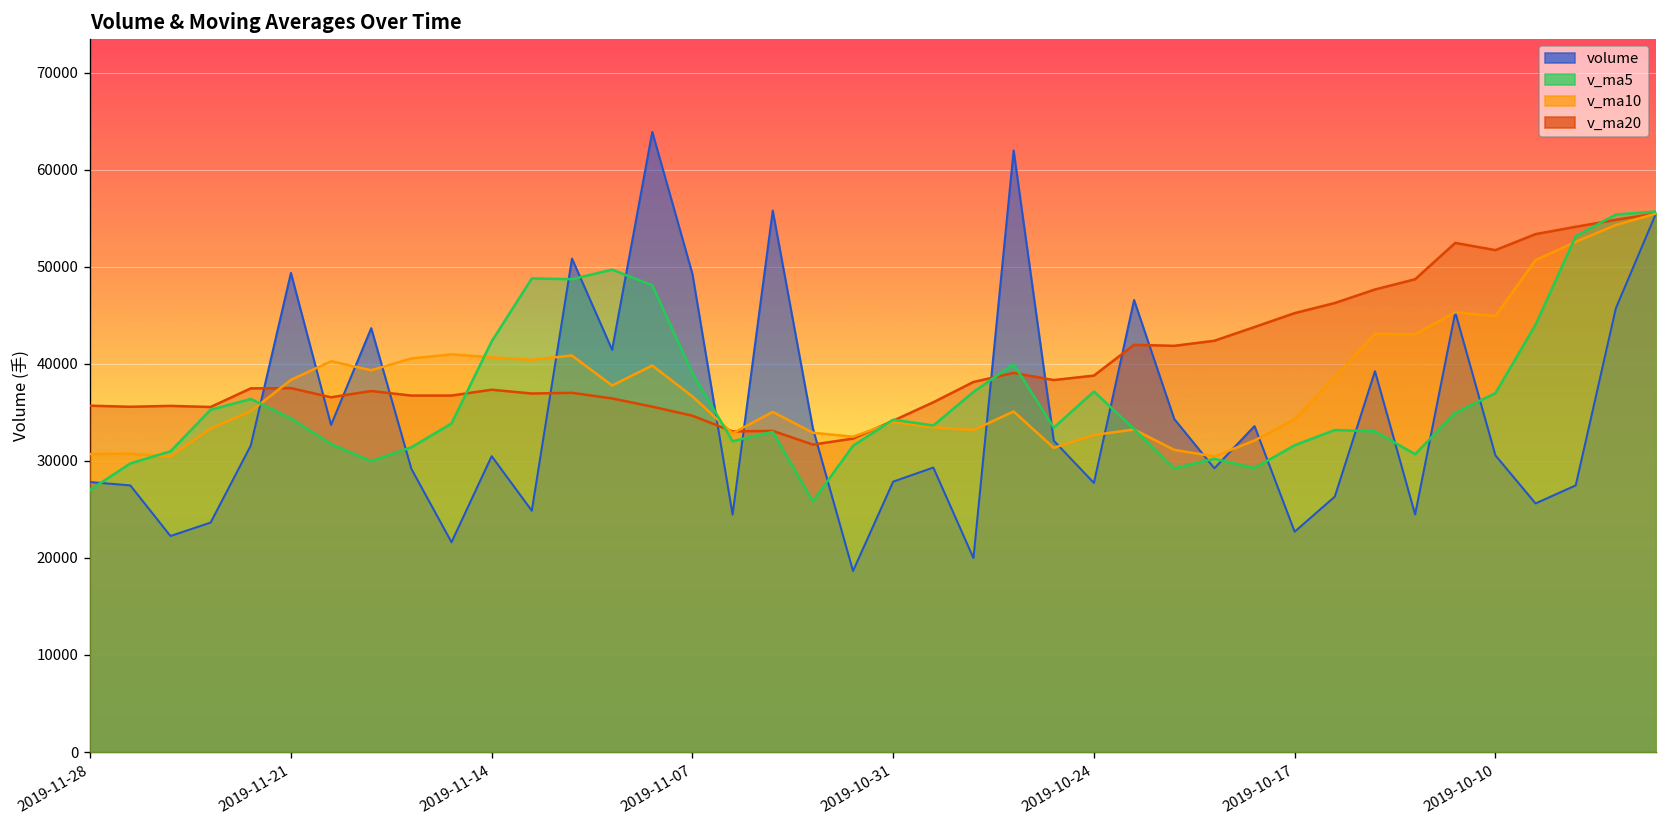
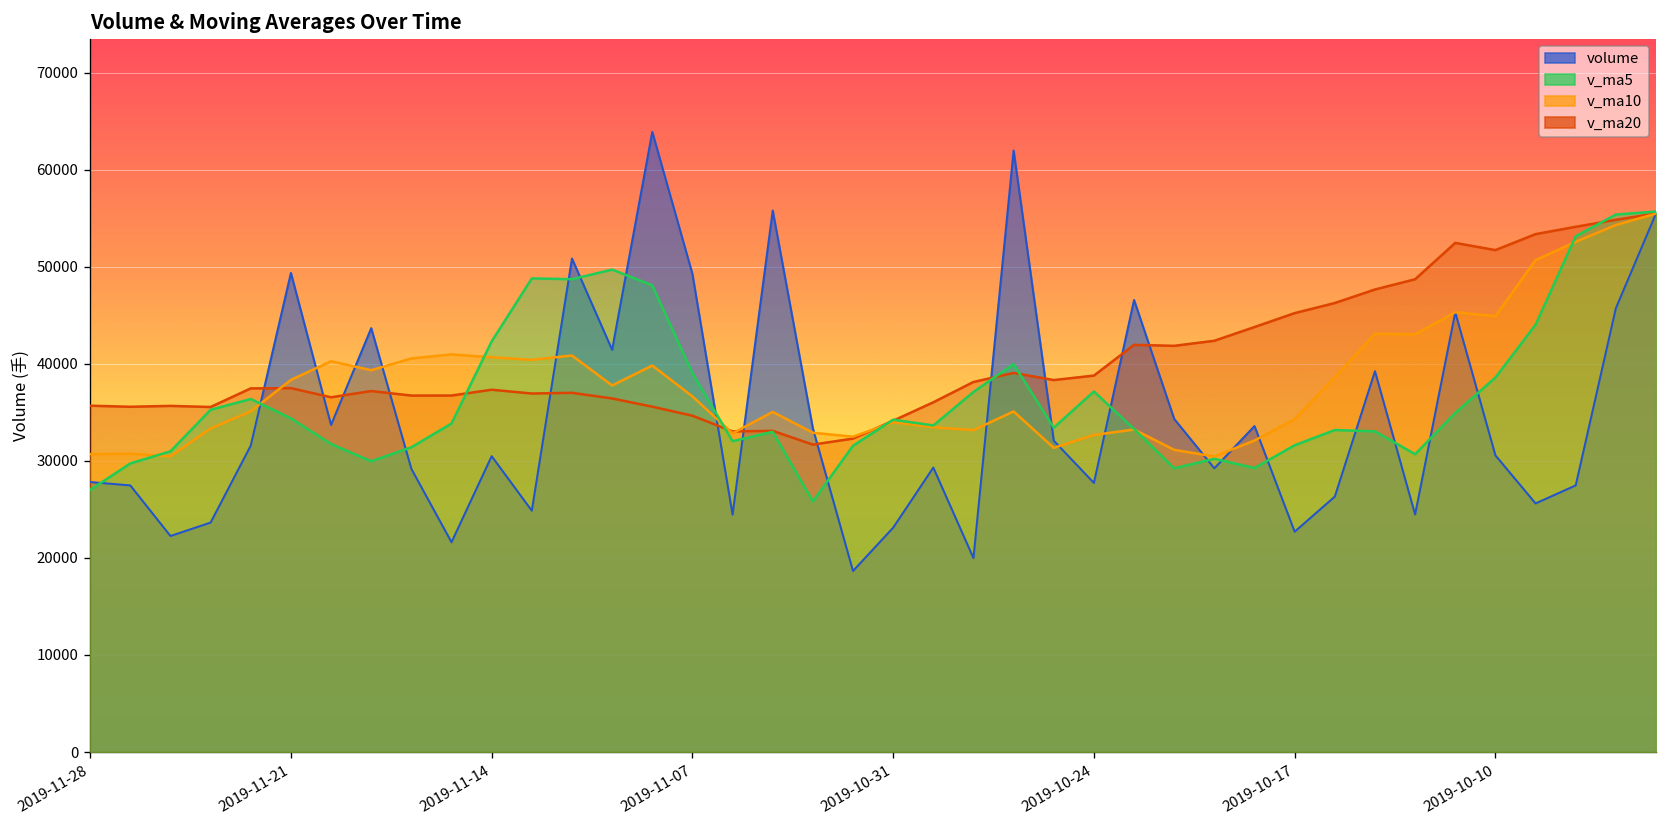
  {
    "volume": {
      "2019-11-28": 28000,
      "2019-11-21": 49000,
      "2019-11-14": 30000,
      "2019-11-07": 49000,
-     "2019-10-31": 28000,
+     "2019-10-31": 23000,
      "2019-10-24": 28000,
      "2019-10-17": 23000,
      "2019-10-10": 31000
    },
    "v_ma5": {
      "2019-11-28": 27000,
      "2019-11-21": 34000,
      "2019-11-14": 42000,
      "2019-11-07": 39000,
      "2019-10-24": 37000,
      "2019-10-17": 32000,
-     "2019-10-10": 37000
+     "2019-10-10": 39000
    }
  }
